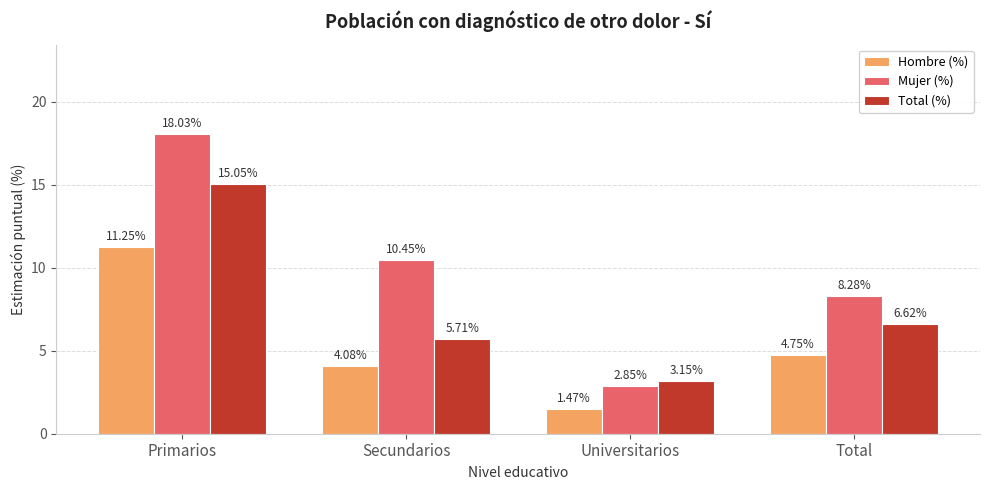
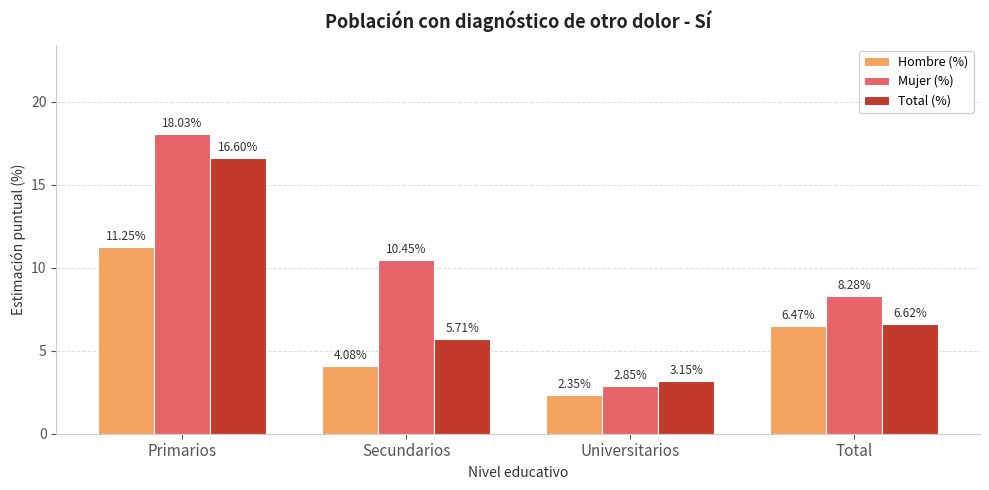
  {
    "Hombre (%)": {
      "Primarios": "11.25%",
      "Secundarios": "4.08%",
-     "Universitarios": "1.47%",
-     "Total": "4.75%"
+     "Universitarios": "2.35%",
+     "Total": "6.47%"
    },
    "Mujer (%)": {
      "Primarios": "18.03%",
      "Secundarios": "10.45%",
      "Universitarios": "2.85%",
      "Total": "8.28%"
    },
    "Total (%)": {
-     "Primarios": "15.05%",
+     "Primarios": "16.60%",
      "Secundarios": "5.71%",
      "Universitarios": "3.15%",
      "Total": "6.62%"
    }
  }
